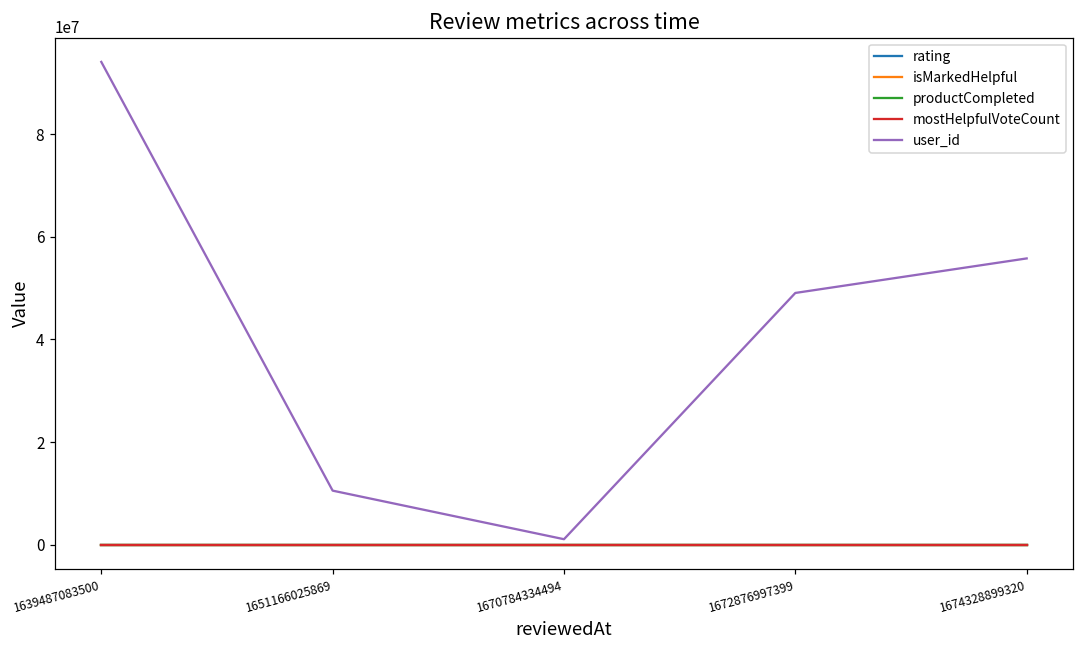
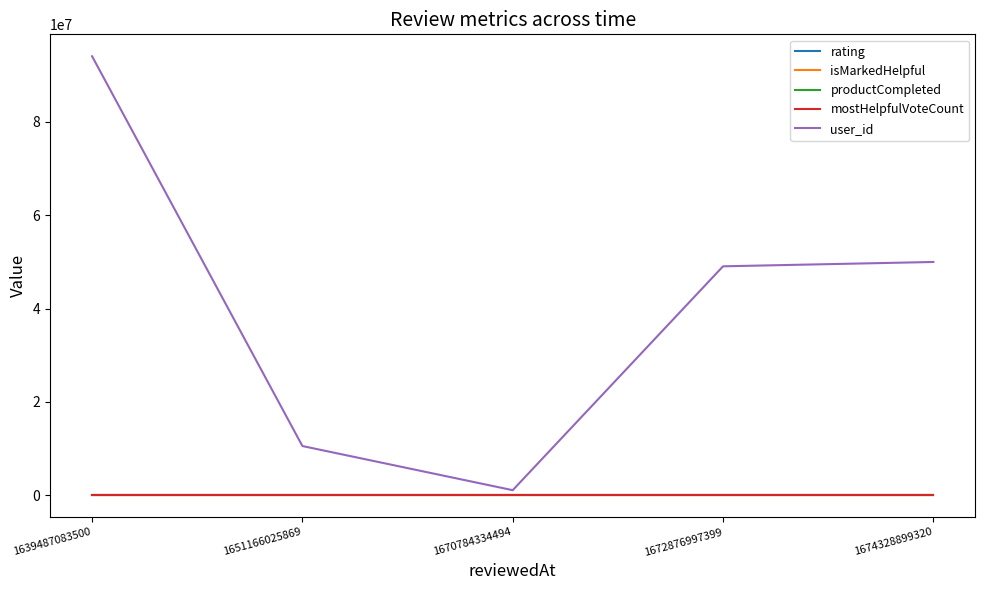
  {
    "mostHelpfulVoteCount": {
      "1639487083500": 0,
      "1651166025869": 0,
      "1670784334494": 0,
      "1672876997399": 0,
      "1674328899320": 0
    },
    "user_id": {
      "1639487083500": 94000000,
      "1651166025869": 11000000,
      "1670784334494": 1000000,
      "1672876997399": 49000000,
-     "1674328899320": 56000000
+     "1674328899320": 50000000
    }
  }
